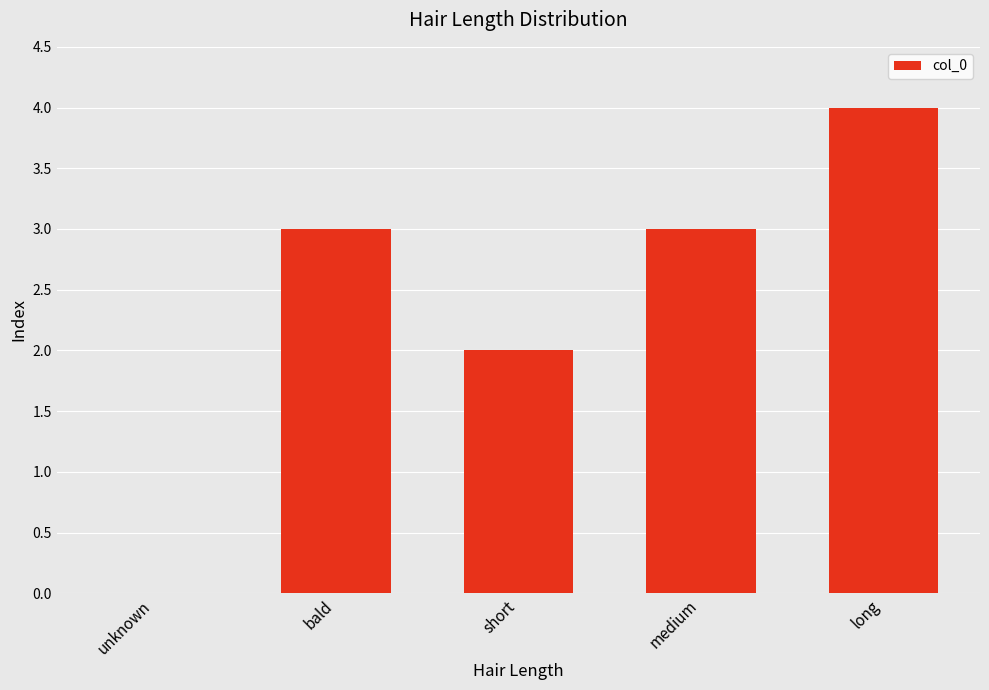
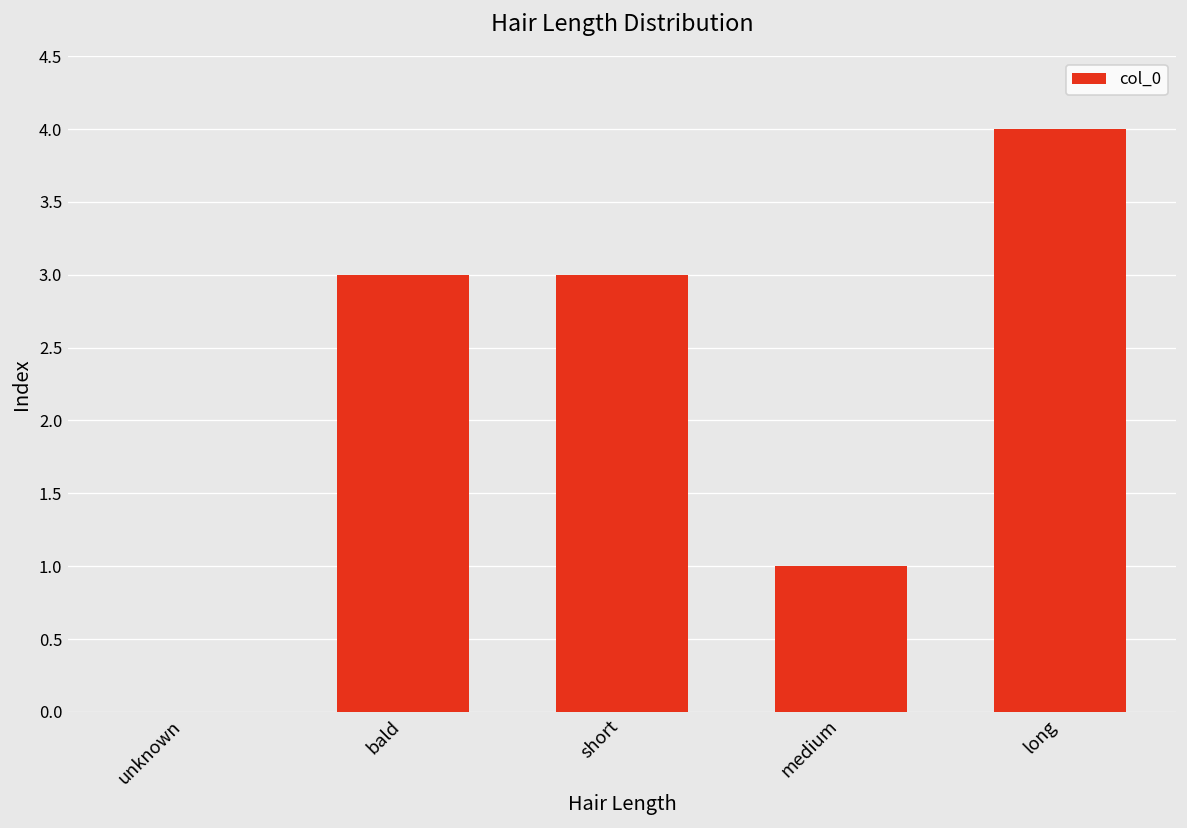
  {
    "unknown": 0,
    "bald": 3,
-   "short": 2,
-   "medium": 3,
+   "short": 3,
+   "medium": 1,
    "long": 4
  }
